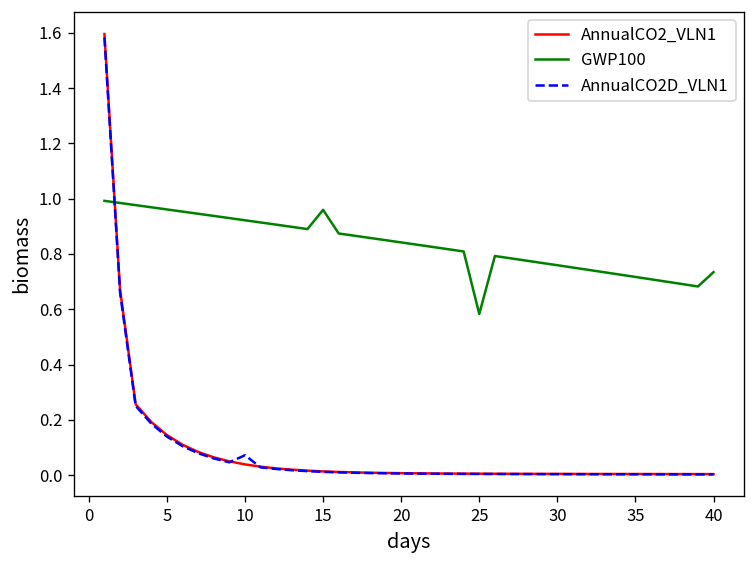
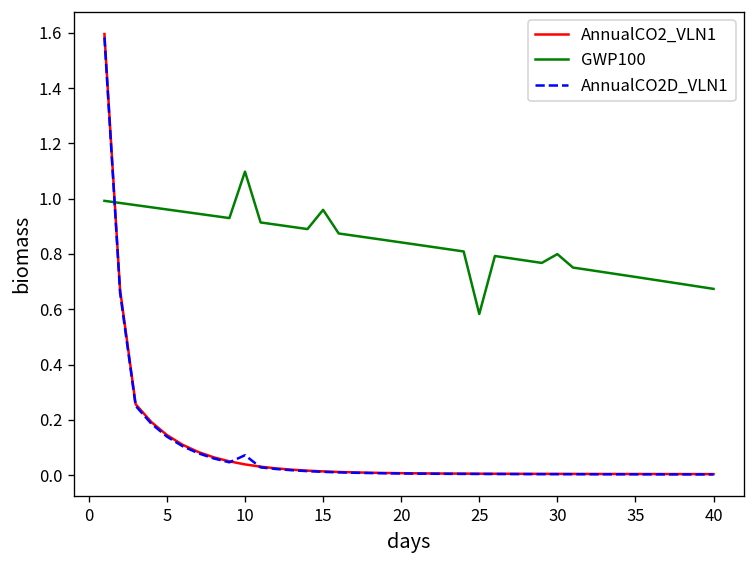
  {
    "AnnualCO2_VLN1": {
      "10": 0.04
    },
    "GWP100": {
      "5": 0.96,
-     "10": 0.92,
+     "10": 1.10,
      "15": 0.96,
      "20": 0.84,
      "25": 0.58,
-     "30": 0.76,
+     "30": 0.80,
      "35": 0.72,
-     "40": 0.73
+     "40": 0.67
    },
    "AnnualCO2D_VLN1": {
      "10": 0.07
    }
  }
